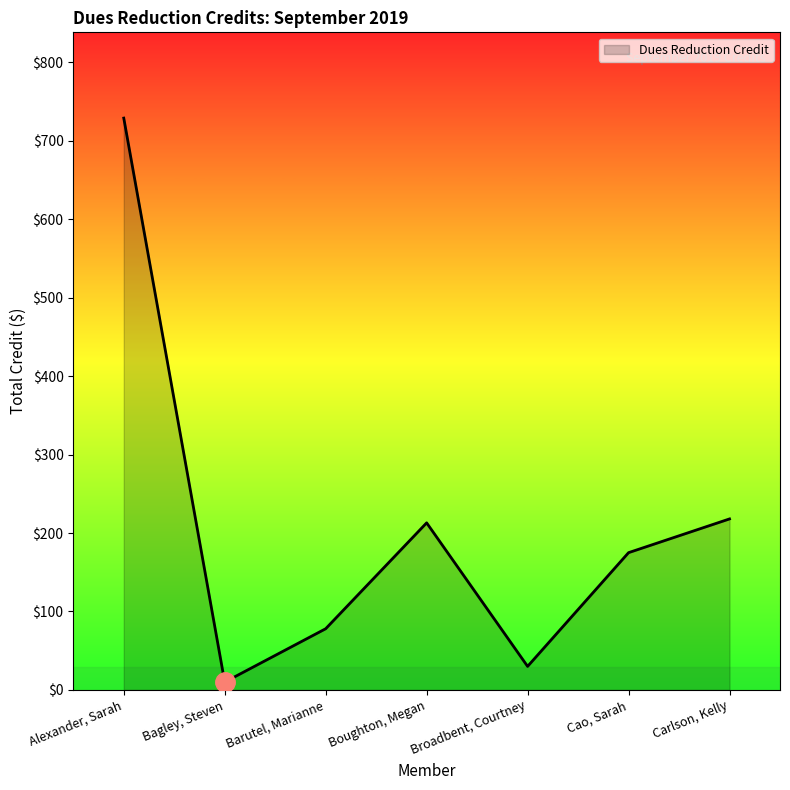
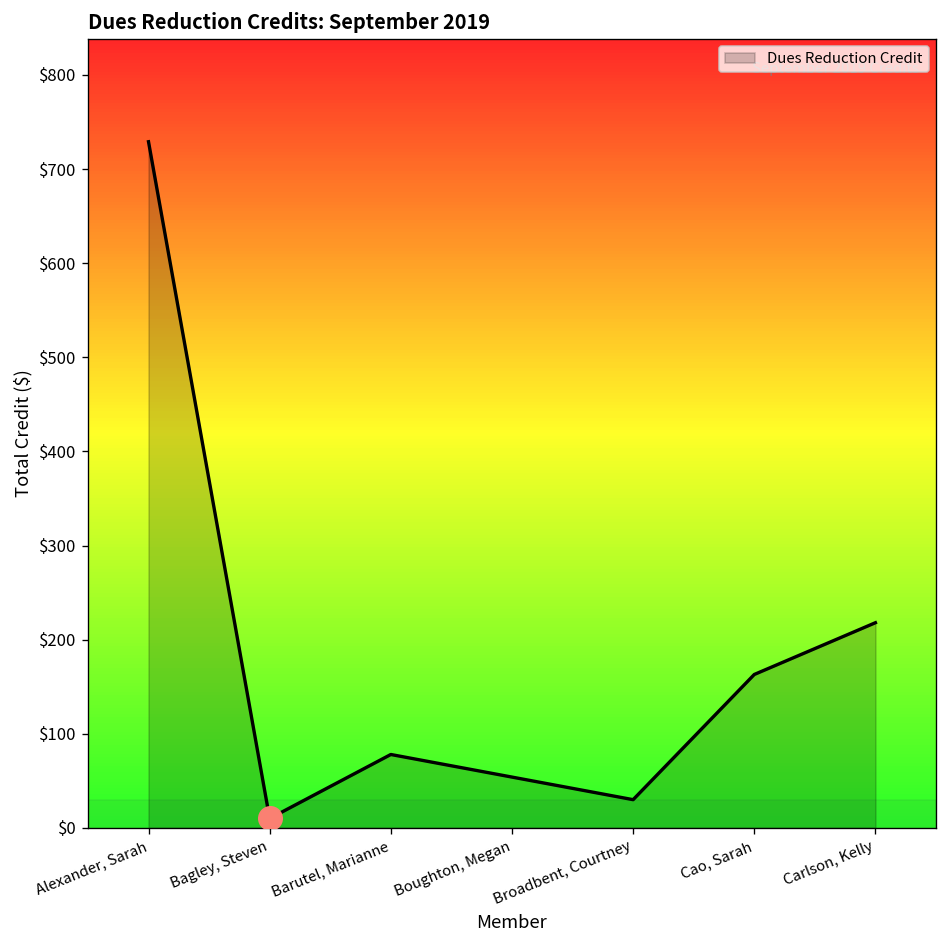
  {
    "Dues Reduction Credit": {
      "Alexander, Sarah": "$730",
      "Barutel, Marianne": "$80",
-     "Boughton, Megan": "$210",
+     "Boughton, Megan": "$50",
      "Broadbent, Courtney": "$30",
-     "Cao, Sarah": "$180",
+     "Cao, Sarah": "$160",
      "Carlson, Kelly": "$220"
    }
  }
